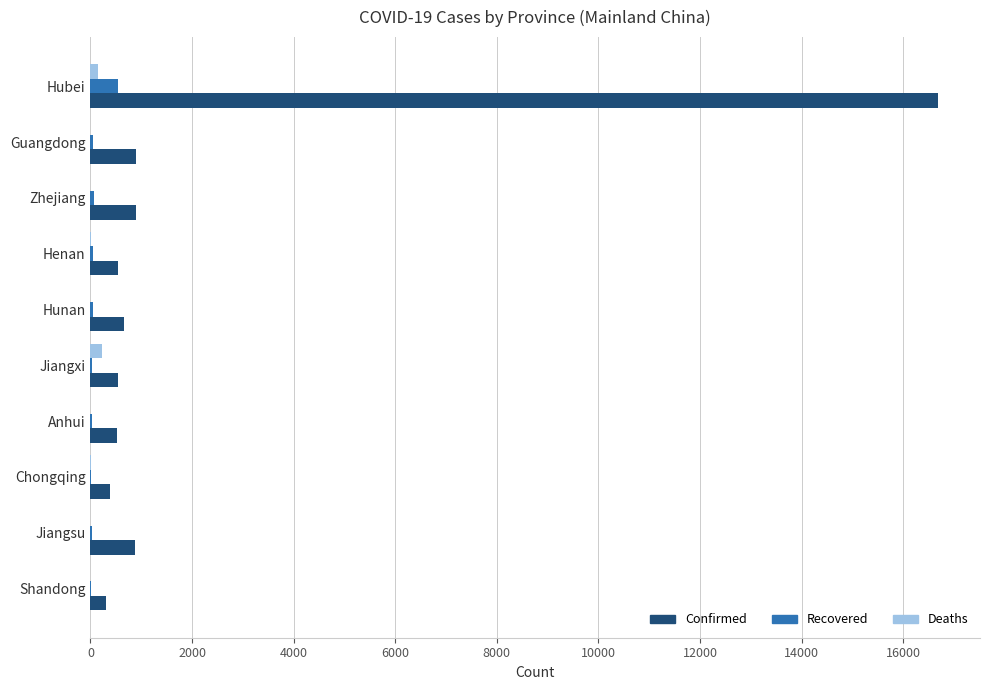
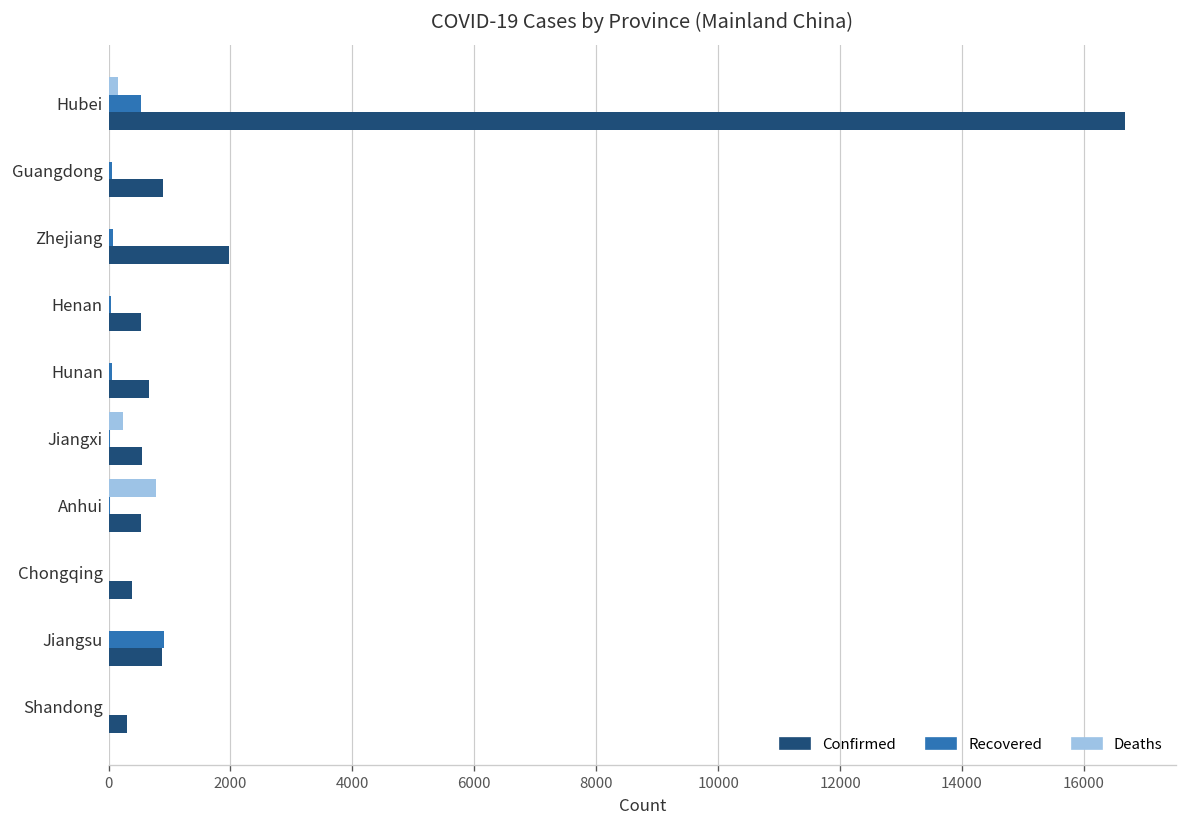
  {
    "Confirmed": {
      "Hubei": 16700,
      "Guangdong": 900,
-     "Zhejiang": 900,
+     "Zhejiang": 2000,
      "Henan": 500,
      "Hunan": 700,
      "Jiangxi": 500,
      "Anhui": 500,
      "Chongqing": 400,
      "Jiangsu": 900,
      "Shandong": 300
    },
    "Recovered": {
      "Hubei": 500,
      "Zhejiang": 100,
      "Hunan": 100,
-     "Jiangsu": 0
+     "Jiangsu": 900
    },
    "Deaths": {
      "Hubei": 100,
      "Guangdong": 0,
      "Zhejiang": 0,
      "Hunan": 0,
      "Jiangxi": 200,
-     "Anhui": 0,
+     "Anhui": 800,
      "Jiangsu": 0,
      "Shandong": 0
    }
  }
